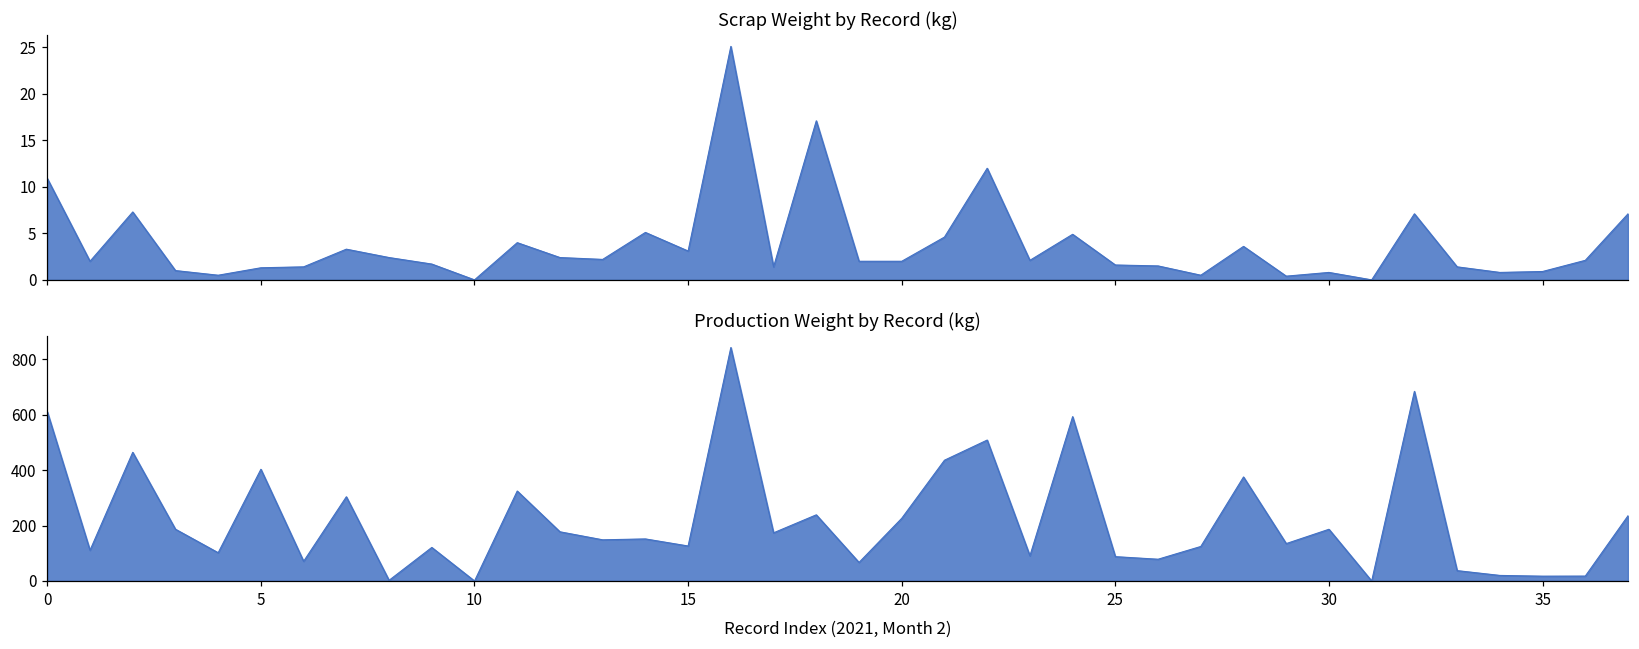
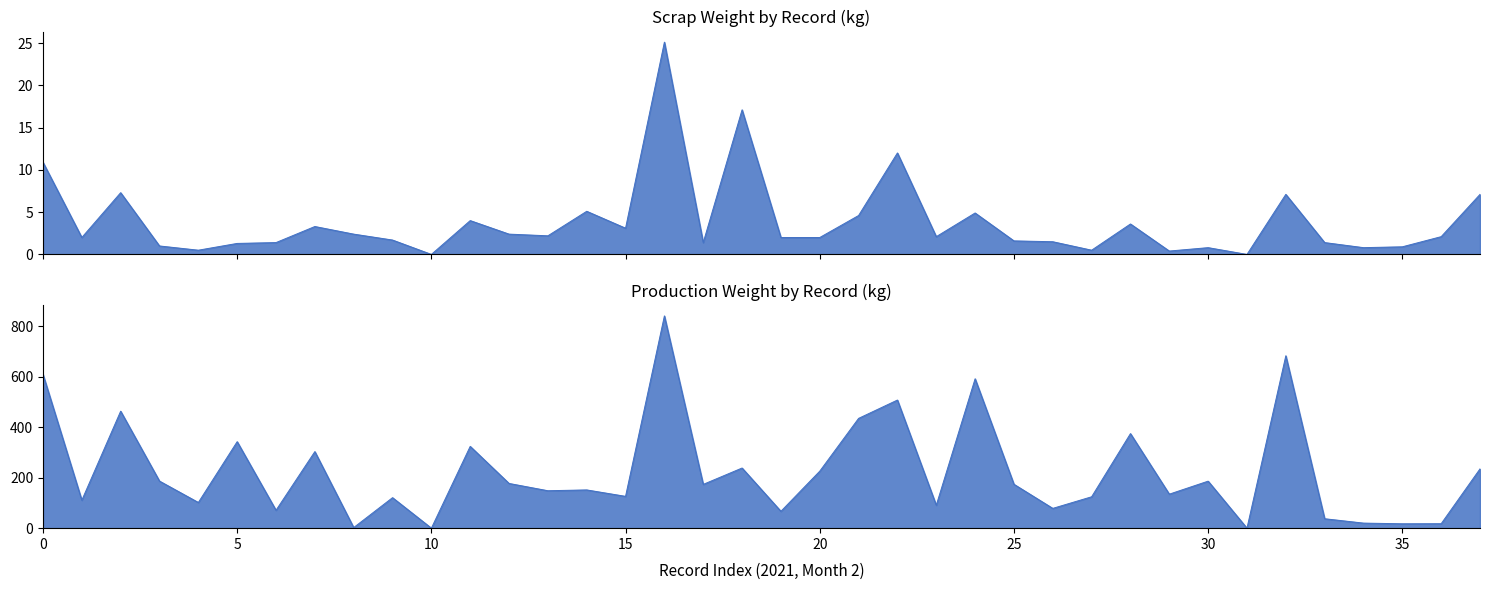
  {
    "Production Weight by Record (kg)": {
      "0": 610,
-     "5": 400,
+     "5": 340,
      "10": 0,
      "15": 130,
      "20": 230,
-     "25": 90,
+     "25": 170,
      "30": 190,
      "35": 20
    }
  }
